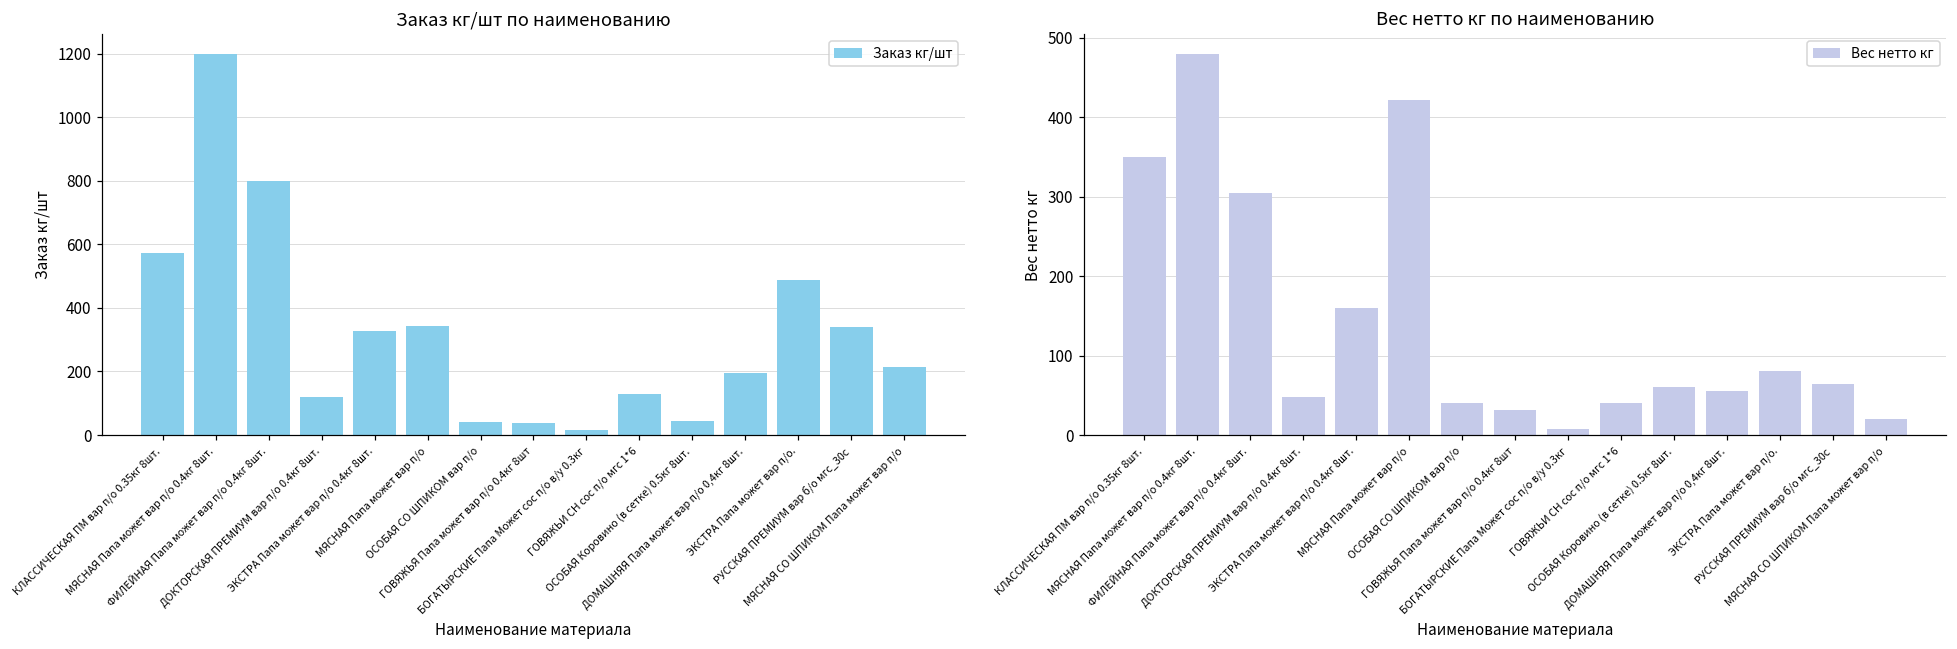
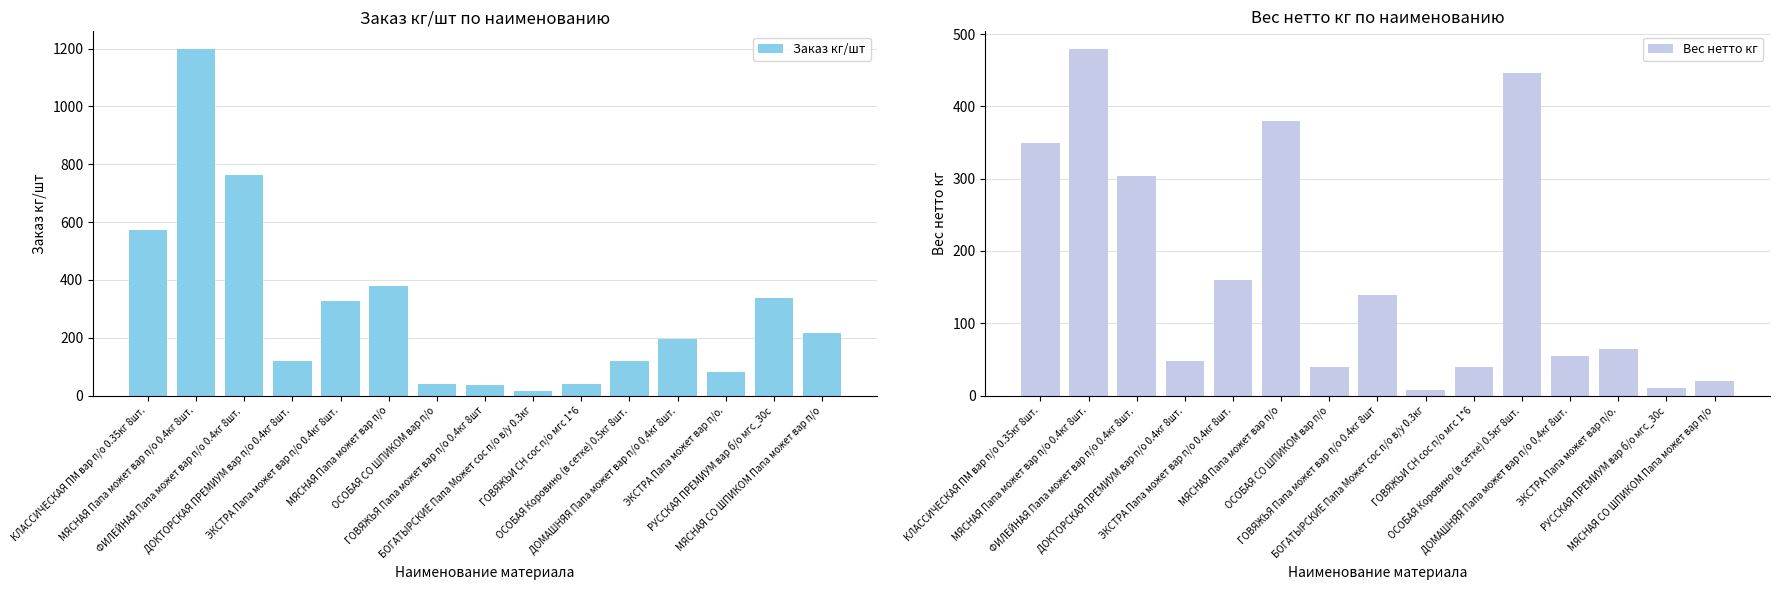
  {
    "Заказ кг/шт по наименованию": {
      "КЛАССИЧЕСКАЯ ПМ вар п/о 0.35кг 8шт.": 570,
      "МЯСНАЯ Папа может вар п/о 0.4кг 8шт.": 1200,
-     "ФИЛЕЙНАЯ Папа может вар п/о 0.4кг 8шт.": 800,
+     "ФИЛЕЙНАЯ Папа может вар п/о 0.4кг 8шт.": 760,
      "ДОКТОРСКАЯ ПРЕМИУМ вар п/о 0.4кг 8шт.": 120,
      "ЭКСТРА Папа может вар п/о 0.4кг 8шт.": 330,
-     "МЯСНАЯ Папа может вар п/о": 340,
+     "МЯСНАЯ Папа может вар п/о": 380,
      "ОСОБАЯ СО ШПИКОМ вар п/о": 40,
      "ГОВЯЖЬЯ Папа может вар п/о 0.4кг 8шт": 40,
      "БОГАТЫРСКИЕ Папа Может сос п/о в/у 0.3кг": 20,
-     "ГОВЯЖЬИ СН сос п/о мгс 1*6": 130,
-     "ОСОБАЯ Коровино (в сетке) 0.5кг 8шт.": 50,
+     "ГОВЯЖЬИ СН сос п/о мгс 1*6": 40,
+     "ОСОБАЯ Коровино (в сетке) 0.5кг 8шт.": 120,
      "ДОМАШНЯЯ Папа может вар п/о 0,4кг 8шт.": 190,
-     "ЭКСТРА Папа может вар п/о.": 490,
+     "ЭКСТРА Папа может вар п/о.": 80,
      "РУССКАЯ ПРЕМИУМ вар б/о мгс_30с": 340,
      "МЯСНАЯ СО ШПИКОМ Папа может вар п/о": 220
    },
    "Вес нетто кг по наименованию": {
      "КЛАССИЧЕСКАЯ ПМ вар п/о 0.35кг 8шт.": 350,
      "МЯСНАЯ Папа может вар п/о 0.4кг 8шт.": 480,
      "ФИЛЕЙНАЯ Папа может вар п/о 0.4кг 8шт.": 300,
      "ДОКТОРСКАЯ ПРЕМИУМ вар п/о 0.4кг 8шт.": 50,
      "ЭКСТРА Папа может вар п/о 0.4кг 8шт.": 160,
-     "МЯСНАЯ Папа может вар п/о": 420,
+     "МЯСНАЯ Папа может вар п/о": 380,
      "ОСОБАЯ СО ШПИКОМ вар п/о": 40,
-     "ГОВЯЖЬЯ Папа может вар п/о 0.4кг 8шт": 30,
+     "ГОВЯЖЬЯ Папа может вар п/о 0.4кг 8шт": 140,
      "БОГАТЫРСКИЕ Папа Может сос п/о в/у 0.3кг": 10,
      "ГОВЯЖЬИ СН сос п/о мгс 1*6": 40,
-     "ОСОБАЯ Коровино (в сетке) 0.5кг 8шт.": 60,
+     "ОСОБАЯ Коровино (в сетке) 0.5кг 8шт.": 450,
      "ДОМАШНЯЯ Папа может вар п/о 0,4кг 8шт.": 60,
-     "ЭКСТРА Папа может вар п/о.": 80,
-     "РУССКАЯ ПРЕМИУМ вар б/о мгс_30с": 60,
+     "ЭКСТРА Папа может вар п/о.": 60,
+     "РУССКАЯ ПРЕМИУМ вар б/о мгс_30с": 10,
      "МЯСНАЯ СО ШПИКОМ Папа может вар п/о": 20
    }
  }
